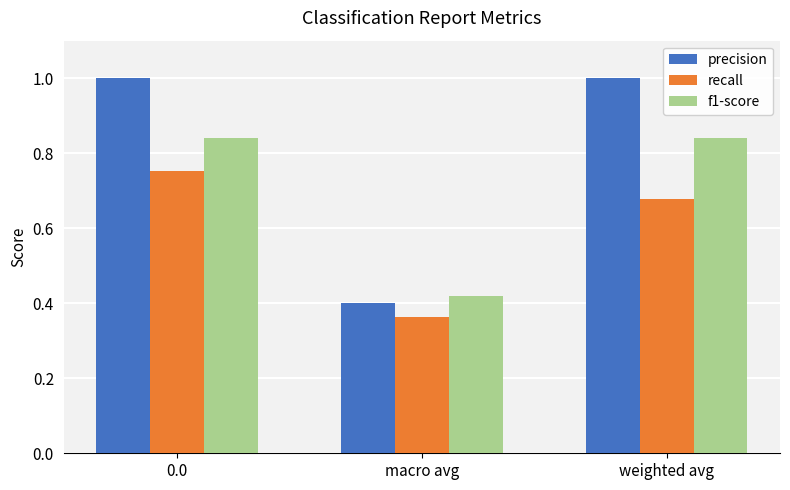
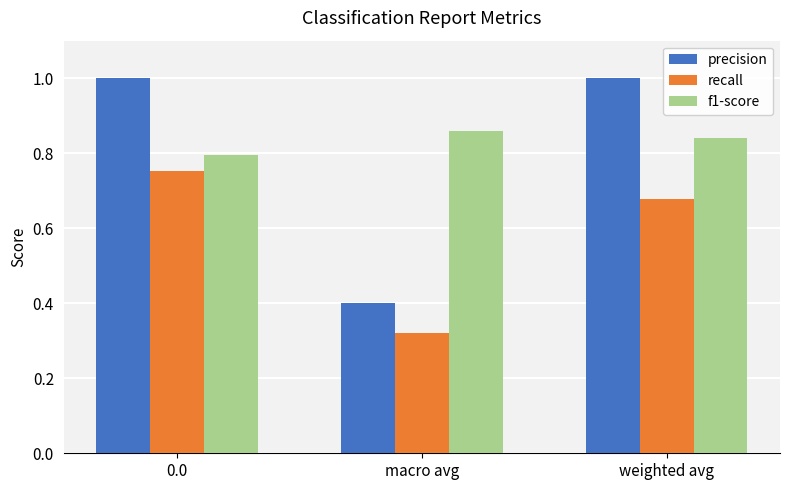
  {
    "precision": {
      "0.0": 1.00,
      "macro avg": 0.40,
      "weighted avg": 1.00
    },
    "recall": {
      "0.0": 0.75,
-     "macro avg": 0.36,
+     "macro avg": 0.32,
      "weighted avg": 0.68
    },
    "f1-score": {
-     "0.0": 0.84,
-     "macro avg": 0.42,
+     "0.0": 0.80,
+     "macro avg": 0.86,
      "weighted avg": 0.84
    }
  }
